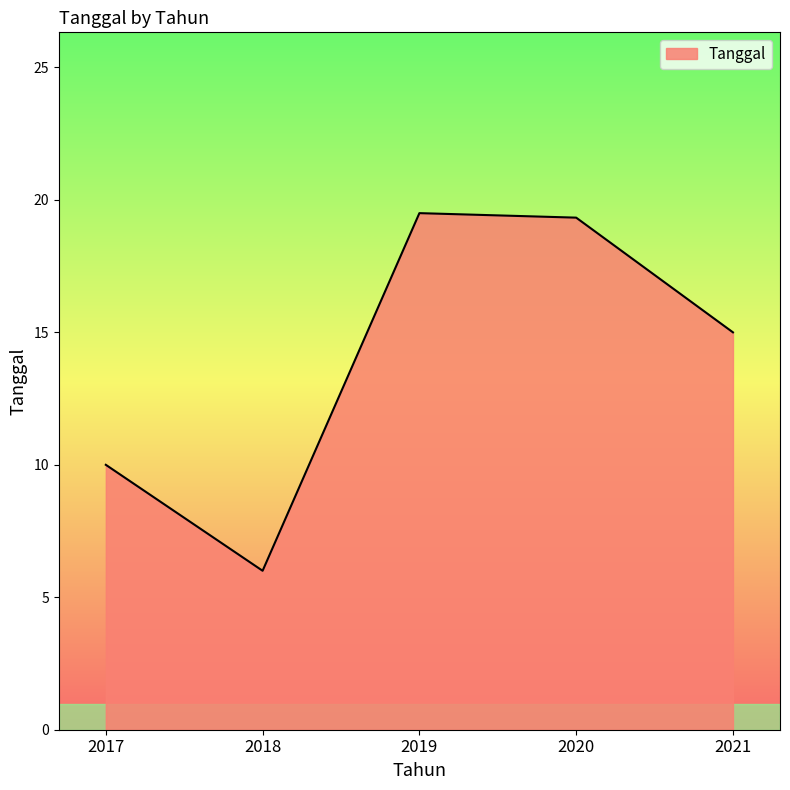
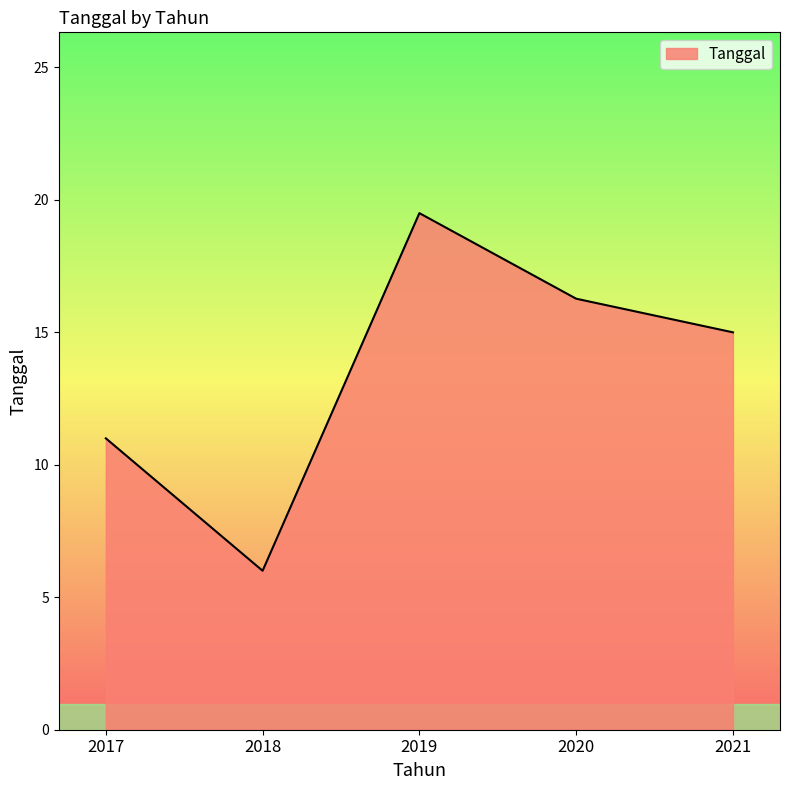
  {
-   "2017": 10,
+   "2017": 11,
    "2018": 6.0,
    "2019": 19.5,
-   "2020": 19.3,
+   "2020": 16.3,
    "2021": 15.0
  }
